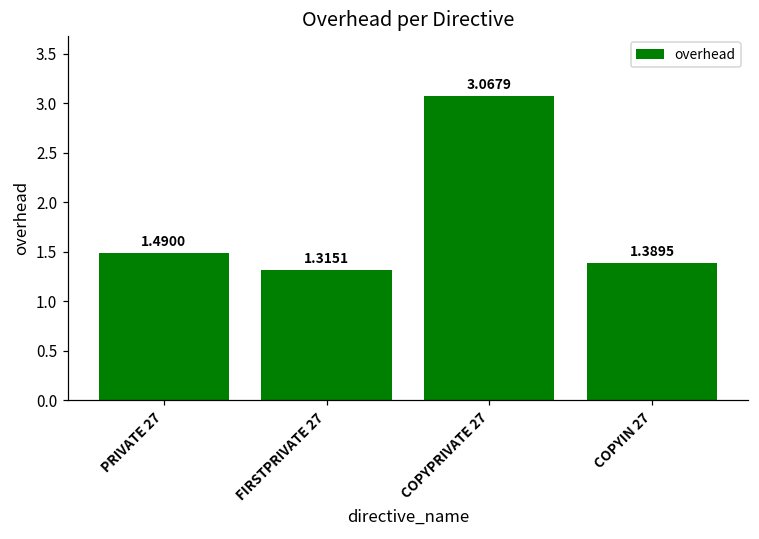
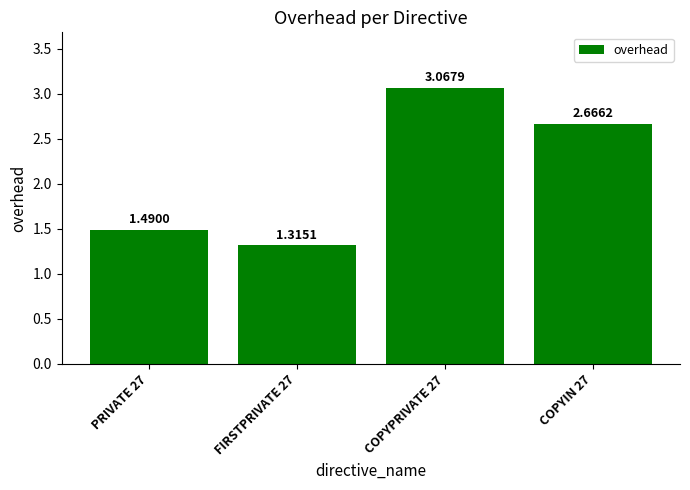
  {
    "PRIVATE 27": 1.4900,
    "FIRSTPRIVATE 27": 1.3151,
    "COPYPRIVATE 27": 3.0679,
-   "COPYIN 27": 1.3895
+   "COPYIN 27": 2.6662
  }
